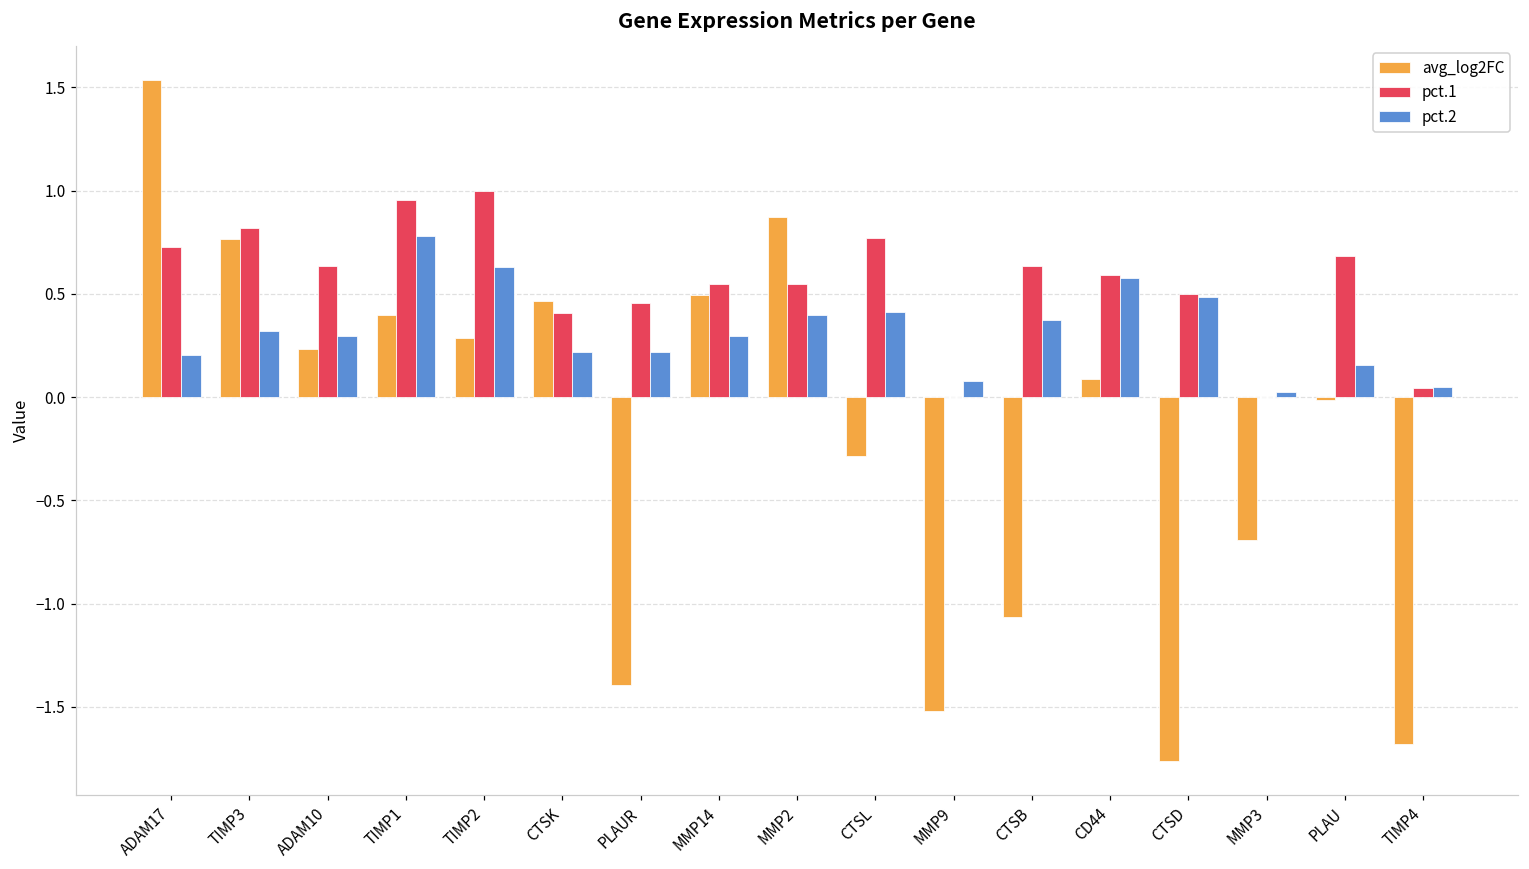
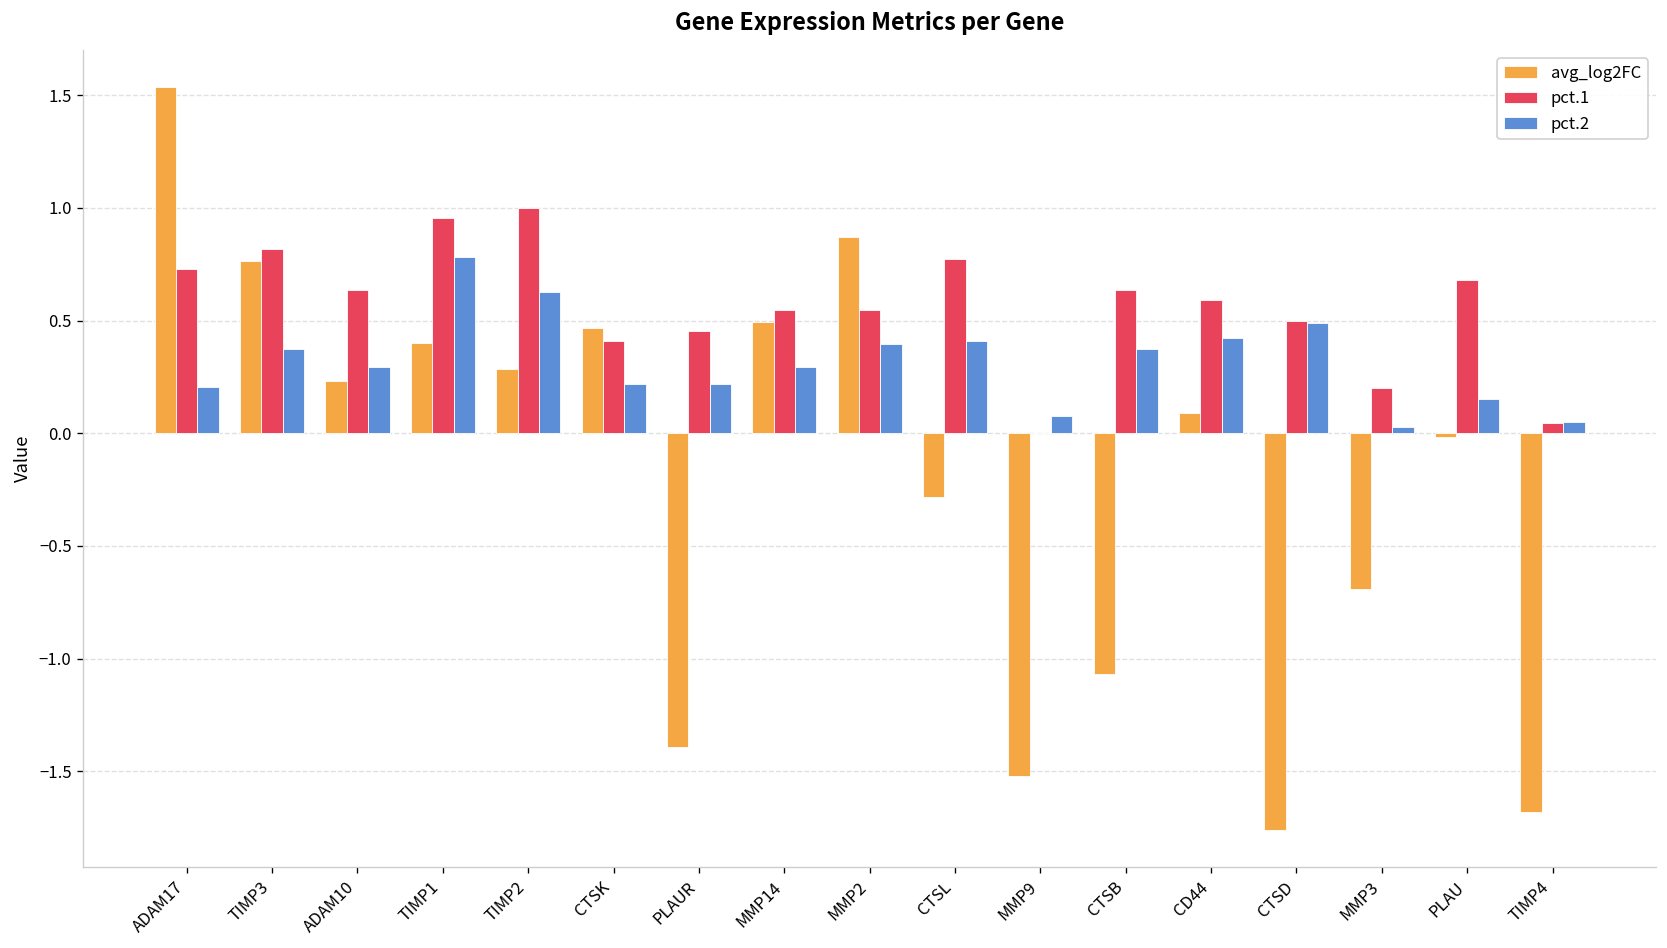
  {
    "avg_log2FC": {
      "ADAM17": 1.54,
      "TIMP3": 0.77,
      "ADAM10": 0.23,
      "TIMP1": 0.40,
      "TIMP2": 0.29,
      "CTSK": 0.47,
      "PLAUR": -1.39,
      "MMP14": 0.49,
      "MMP2": 0.87,
      "CTSL": -0.29,
      "MMP9": -1.52,
      "CTSB": -1.07,
      "CD44": 0.09,
      "CTSD": -1.76,
      "MMP3": -0.69,
      "PLAU": -0.02,
      "TIMP4": -1.68
    },
    "pct.1": {
      "ADAM17": 0.73,
      "TIMP3": 0.82,
      "ADAM10": 0.64,
      "TIMP1": 0.95,
      "TIMP2": 1.0,
      "CTSK": 0.4,
      "PLAUR": 0.45,
      "MMP14": 0.55,
      "MMP2": 0.55,
      "CTSL": 0.77,
      "MMP9": 0.0,
      "CTSB": 0.64,
      "CD44": 0.6,
      "CTSD": 0.5,
-     "MMP3": 0.0,
+     "MMP3": 0.2,
      "PLAU": 0.68,
      "TIMP4": 0.05
    },
    "pct.2": {
      "ADAM17": 0.21,
-     "TIMP3": 0.32,
+     "TIMP3": 0.37,
      "ADAM10": 0.29,
      "TIMP1": 0.78,
      "TIMP2": 0.63,
      "CTSK": 0.22,
      "PLAUR": 0.22,
      "MMP14": 0.29,
      "MMP2": 0.40,
      "CTSL": 0.41,
      "MMP9": 0.08,
      "CTSB": 0.37,
-     "CD44": 0.58,
+     "CD44": 0.42,
      "CTSD": 0.49,
      "MMP3": 0.03,
      "PLAU": 0.15,
      "TIMP4": 0.05
    }
  }
